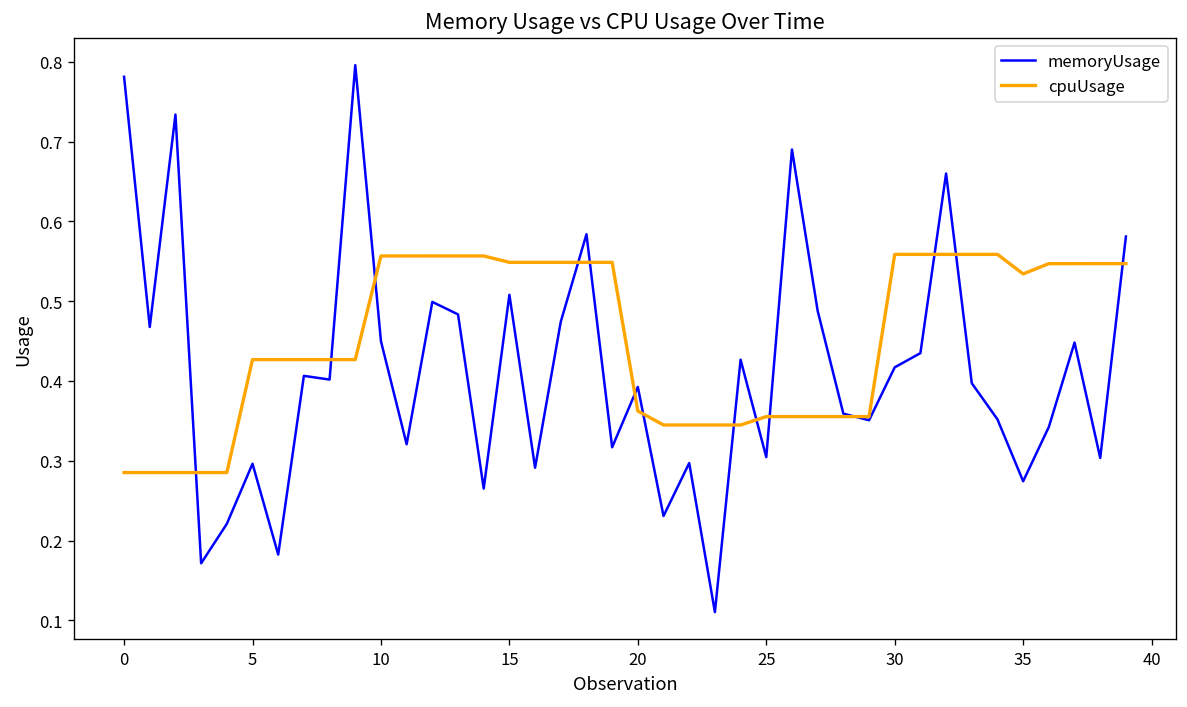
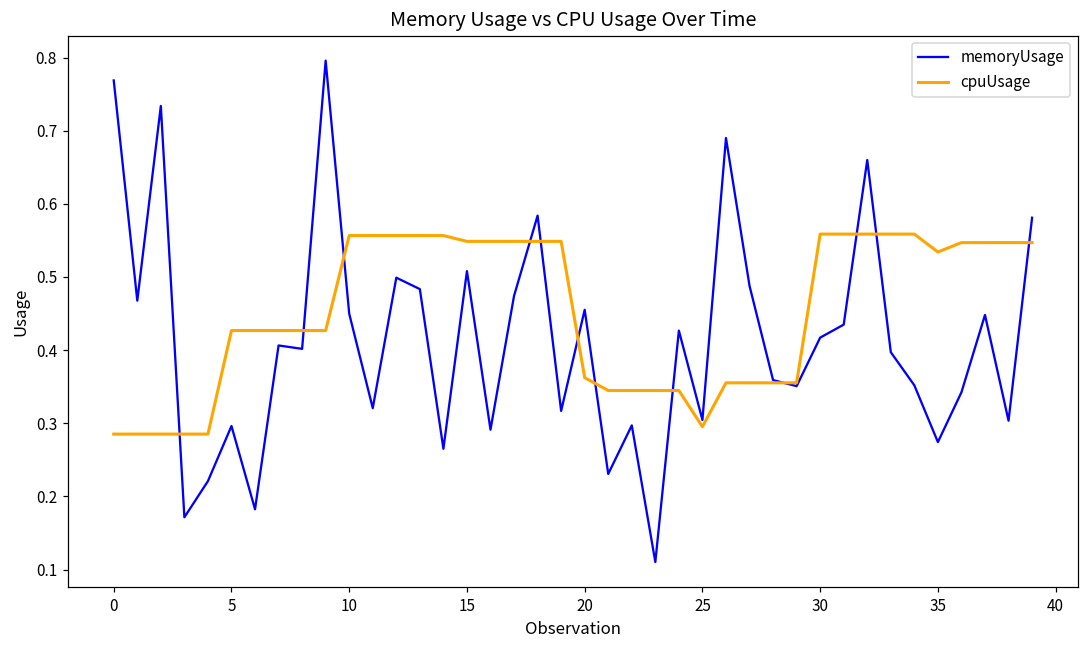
  {
    "memoryUsage": {
-     "0": 0.78,
+     "0": 0.77,
      "5": 0.30,
      "10": 0.45,
      "15": 0.51,
-     "20": 0.39,
+     "20": 0.46,
      "25": 0.30,
      "30": 0.42,
      "35": 0.27
    },
    "cpuUsage": {
      "0": 0.29,
      "5": 0.43,
      "10": 0.56,
      "15": 0.55,
      "20": 0.36,
-     "25": 0.36,
+     "25": 0.30,
      "30": 0.56,
      "35": 0.53
    }
  }
